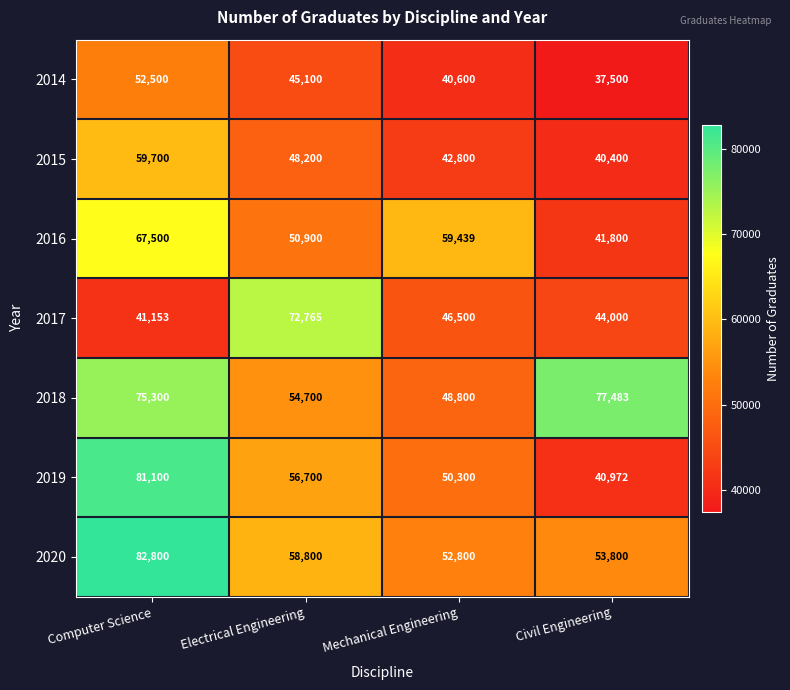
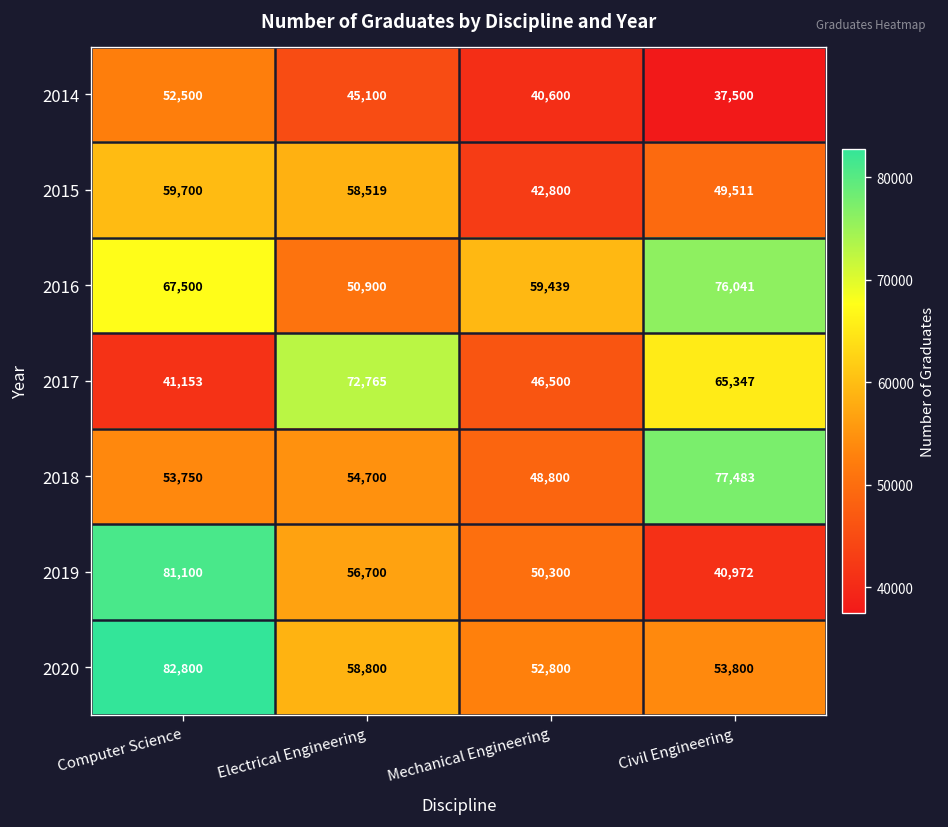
  {
    "2014": {
      "Computer Science": "52,500",
      "Electrical Engineering": "45,100",
      "Mechanical Engineering": "40,600",
      "Civil Engineering": "37,500"
    },
    "2015": {
      "Computer Science": "59,700",
-     "Electrical Engineering": "48,200",
+     "Electrical Engineering": "58,519",
      "Mechanical Engineering": "42,800",
-     "Civil Engineering": "40,400"
+     "Civil Engineering": "49,511"
    },
    "2016": {
      "Computer Science": "67,500",
      "Electrical Engineering": "50,900",
      "Mechanical Engineering": "59,439",
-     "Civil Engineering": "41,800"
+     "Civil Engineering": "76,041"
    },
    "2017": {
      "Computer Science": "41,153",
      "Electrical Engineering": "72,765",
      "Mechanical Engineering": "46,500",
-     "Civil Engineering": "44,000"
+     "Civil Engineering": "65,347"
    },
    "2018": {
-     "Computer Science": "75,300",
+     "Computer Science": "53,750",
      "Electrical Engineering": "54,700",
      "Mechanical Engineering": "48,800",
      "Civil Engineering": "77,483"
    },
    "2019": {
      "Computer Science": "81,100",
      "Electrical Engineering": "56,700",
      "Mechanical Engineering": "50,300",
      "Civil Engineering": "40,972"
    },
    "2020": {
      "Computer Science": "82,800",
      "Electrical Engineering": "58,800",
      "Mechanical Engineering": "52,800",
      "Civil Engineering": "53,800"
    }
  }
